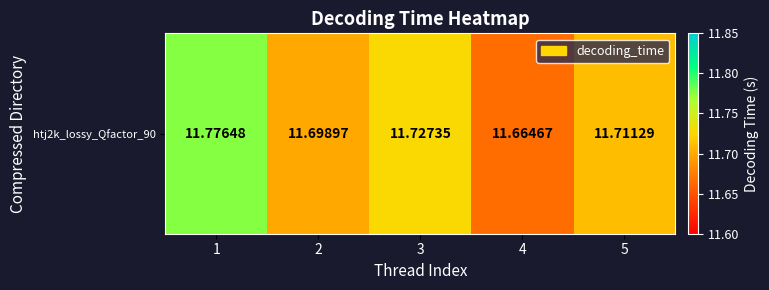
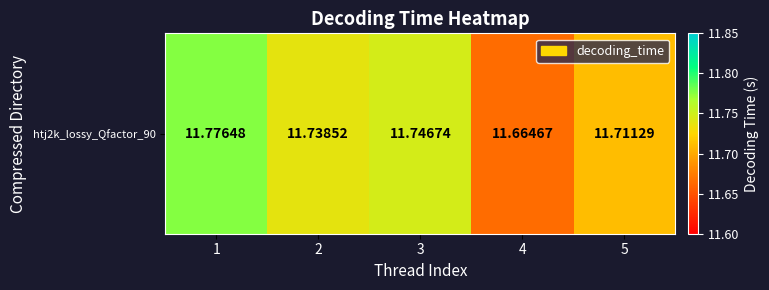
  {
    "htj2k_lossy_Qfactor_90": {
      "1": 11.77648,
-     "2": 11.69897,
-     "3": 11.72735,
+     "2": 11.73852,
+     "3": 11.74674,
      "4": 11.66467,
      "5": 11.71129
    }
  }
